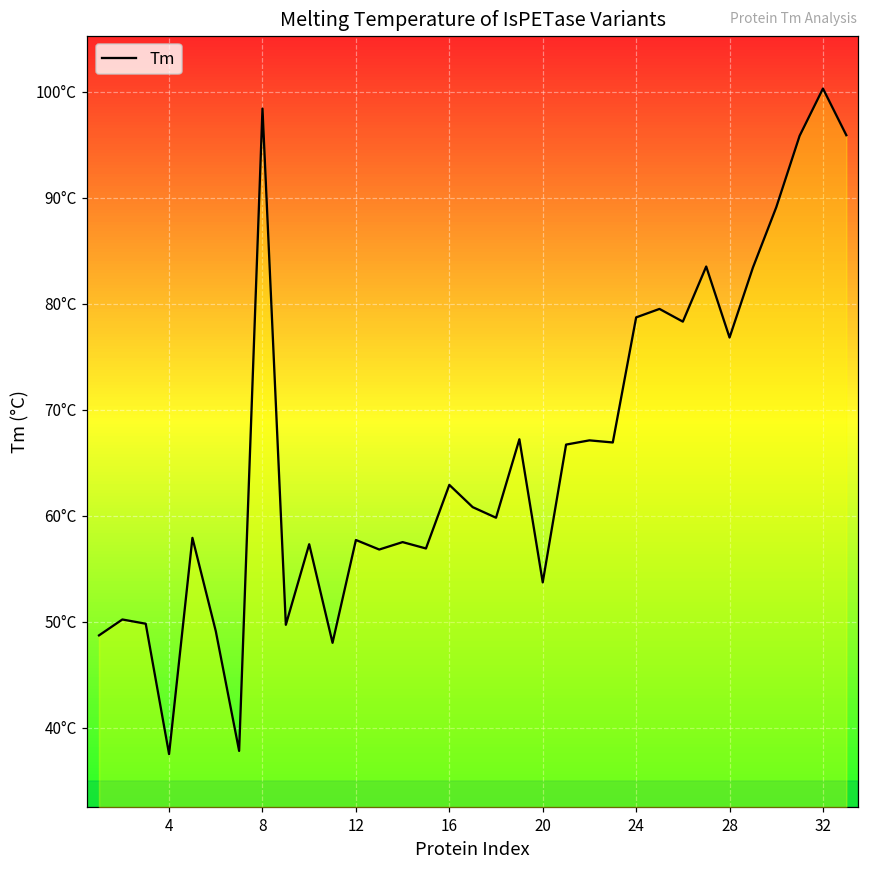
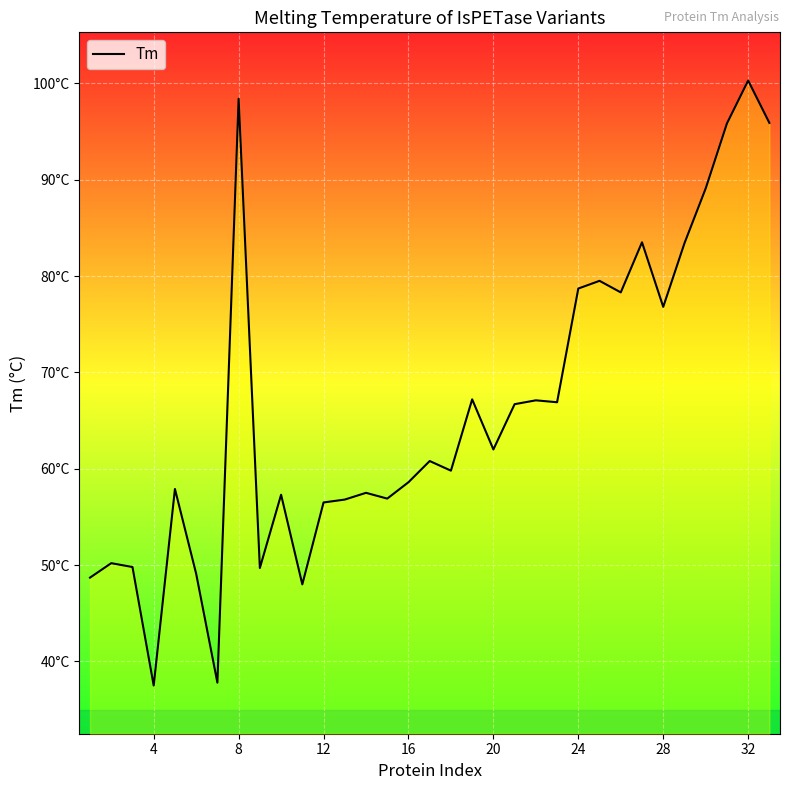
  {
    "4": "38°C",
    "8": "98°C",
-   "12": "58°C",
-   "16": "63°C",
-   "20": "54°C",
+   "12": "57°C",
+   "16": "59°C",
+   "20": "62°C",
    "24": "79°C",
    "28": "77°C",
    "32": "100°C"
  }
